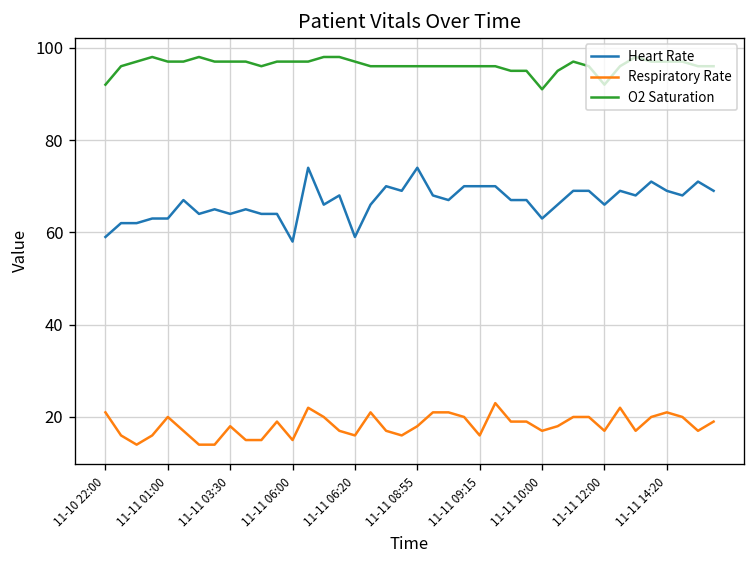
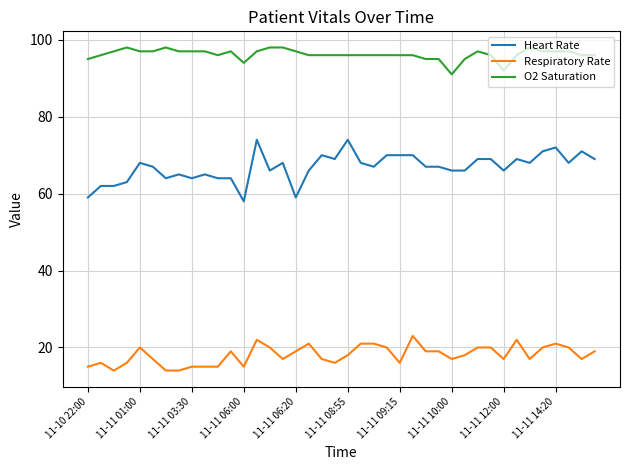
  {
    "Heart Rate": {
      "11-10 22:00": 59,
-     "11-11 01:00": 63,
+     "11-11 01:00": 68,
      "11-11 03:30": 64,
      "11-11 06:00": 58,
      "11-11 06:20": 59,
      "11-11 08:55": 74,
      "11-11 09:15": 70,
-     "11-11 10:00": 63,
+     "11-11 10:00": 66,
      "11-11 12:00": 66,
-     "11-11 14:20": 69
+     "11-11 14:20": 72
    },
    "Respiratory Rate": {
-     "11-10 22:00": 21,
+     "11-10 22:00": 15,
      "11-11 01:00": 20,
-     "11-11 03:30": 18,
+     "11-11 03:30": 15,
      "11-11 06:00": 15,
-     "11-11 06:20": 16,
+     "11-11 06:20": 19,
      "11-11 08:55": 18,
      "11-11 09:15": 16,
      "11-11 10:00": 17,
      "11-11 12:00": 17,
      "11-11 14:20": 21
    },
    "O2 Saturation": {
-     "11-10 22:00": 92,
+     "11-10 22:00": 95,
      "11-11 01:00": 97,
      "11-11 03:30": 97,
-     "11-11 06:00": 97,
+     "11-11 06:00": 94,
      "11-11 06:20": 97,
      "11-11 08:55": 96,
      "11-11 09:15": 96,
      "11-11 10:00": 91
    }
  }
